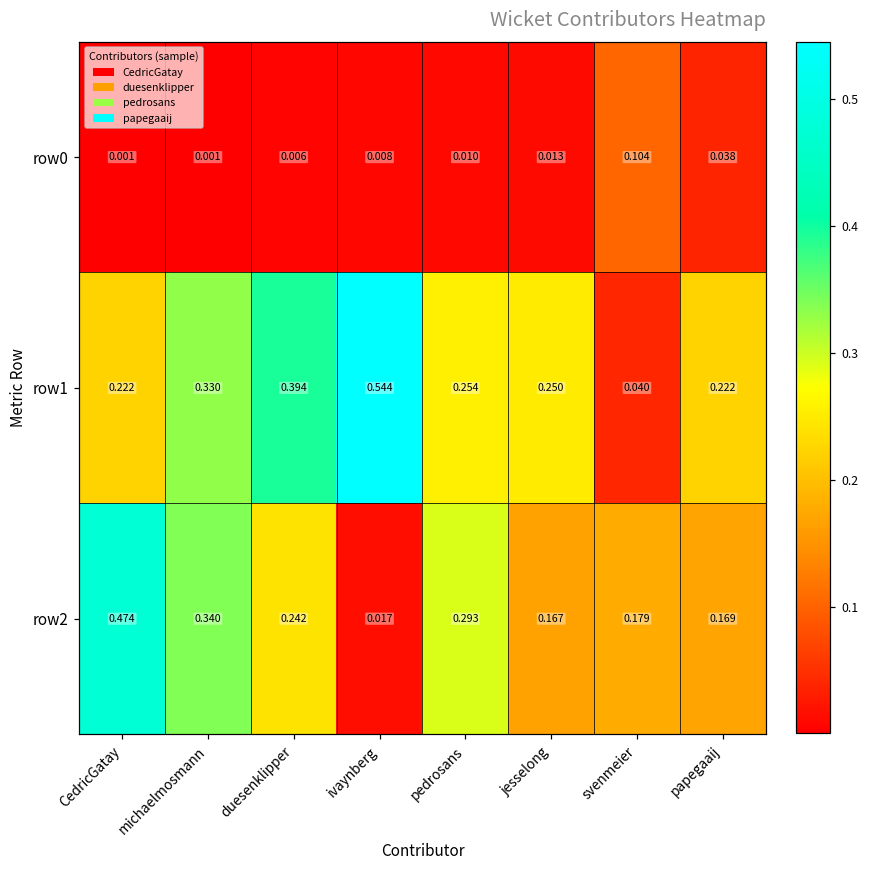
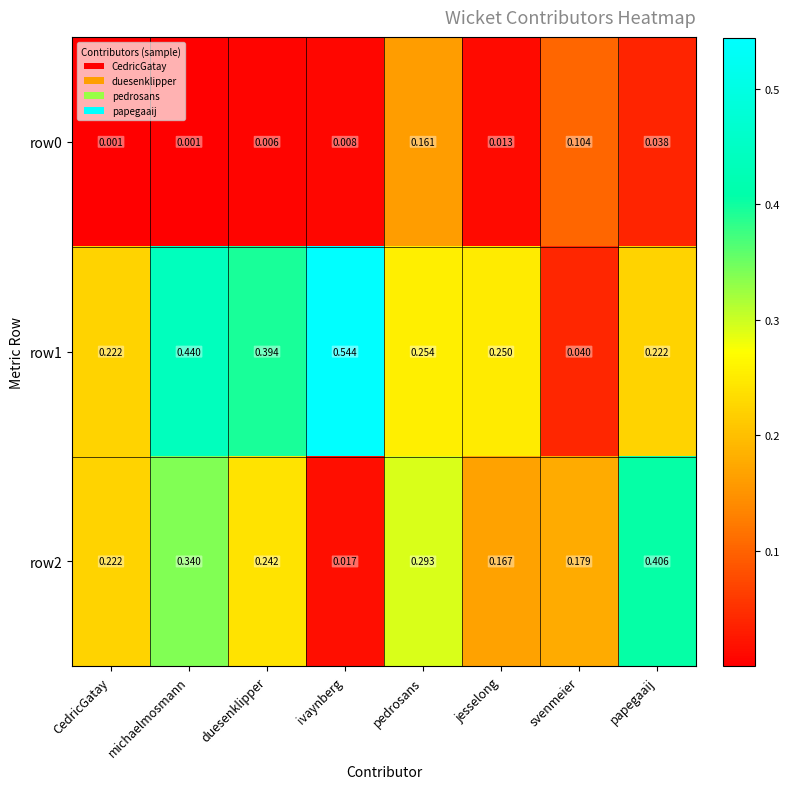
  {
    "row0": {
-     "pedrosans": 0.010
+     "pedrosans": 0.161
    },
    "row1": {
-     "michaelmosmann": 0.330
+     "michaelmosmann": 0.440
    },
    "row2": {
-     "CedricGatay": 0.474,
-     "papegaaij": 0.169
+     "CedricGatay": 0.222,
+     "papegaaij": 0.406
    }
  }
